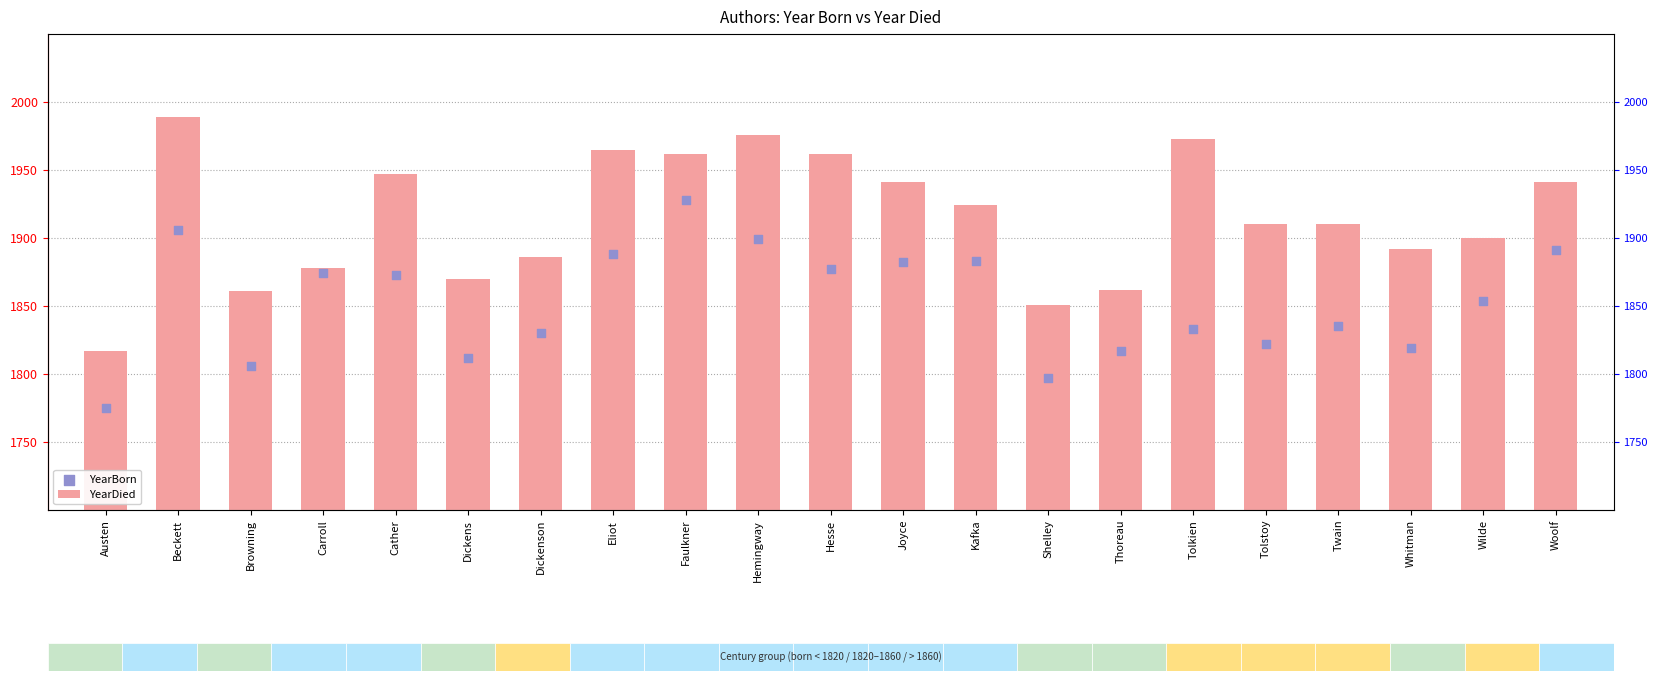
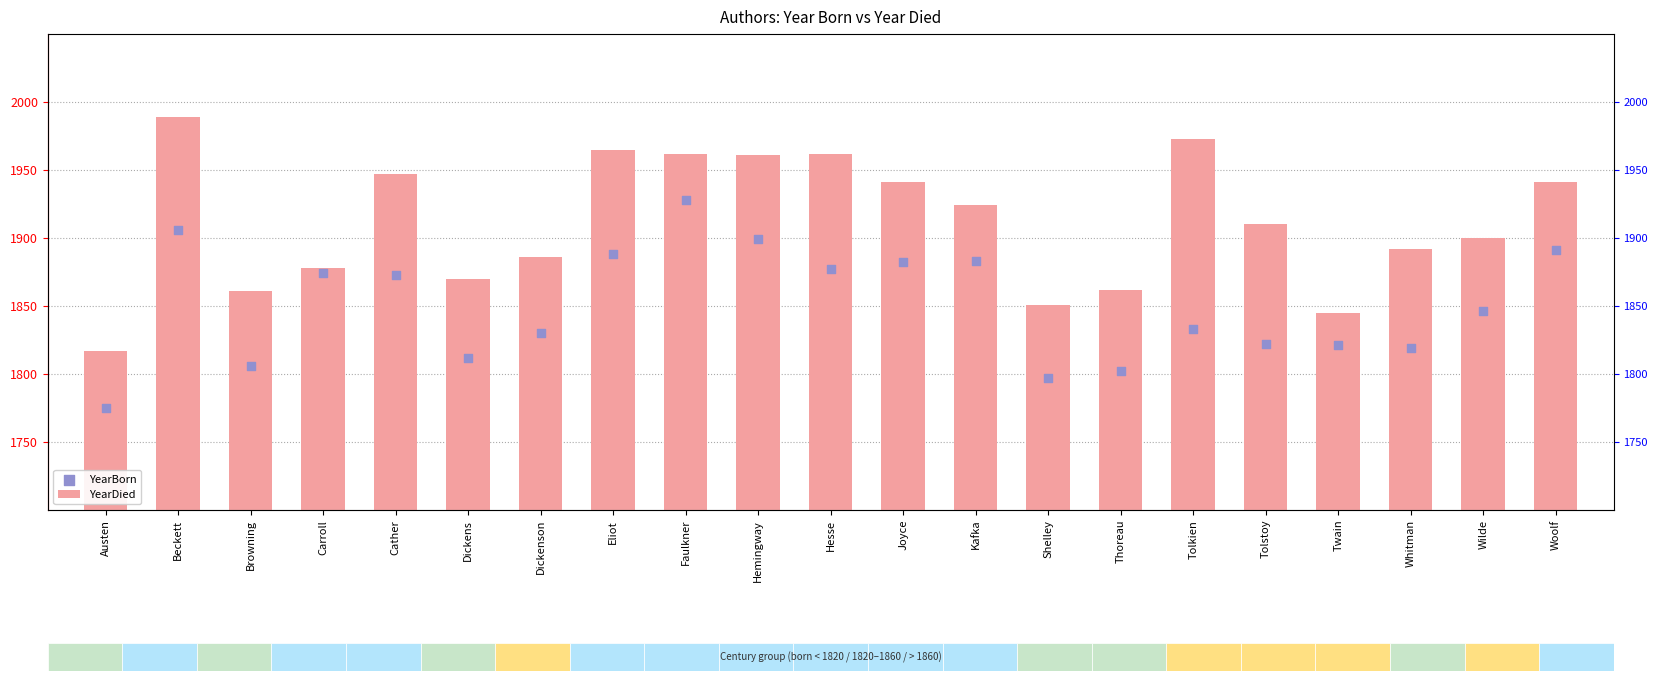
  {
    "Authors: Year Born vs Year Died": {
      "YearDied": {
        "Austen": 1817,
        "Beckett": 1989,
        "Browning": 1861,
        "Carroll": 1878,
        "Cather": 1947,
        "Dickens": 1870,
        "Dickenson": 1886,
        "Eliot": 1965,
        "Faulkner": 1962,
-       "Hemingway": 1976,
+       "Hemingway": 1961,
        "Hesse": 1962,
        "Joyce": 1941,
        "Kafka": 1924,
        "Shelley": 1851,
        "Thoreau": 1862,
        "Tolkien": 1973,
        "Tolstoy": 1910,
-       "Twain": 1910,
+       "Twain": 1845,
        "Whitman": 1892,
        "Wilde": 1900,
        "Woolf": 1941
      },
      "YearBorn": {
-       "Thoreau": 1817,
-       "Twain": 1835,
-       "Wilde": 1854
+       "Thoreau": 1802,
+       "Twain": 1821,
+       "Wilde": 1846
      }
    }
  }
